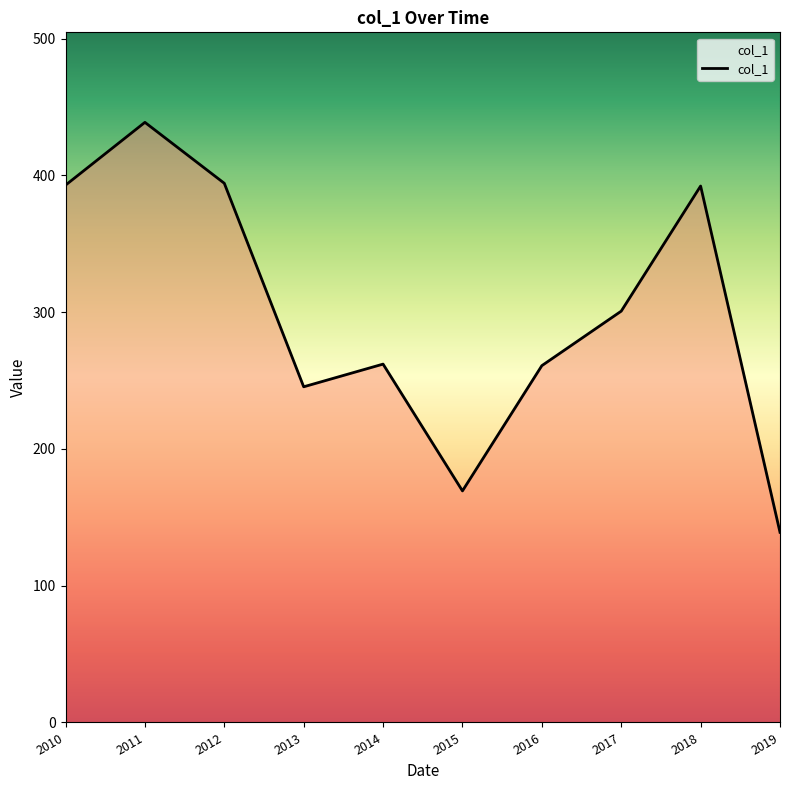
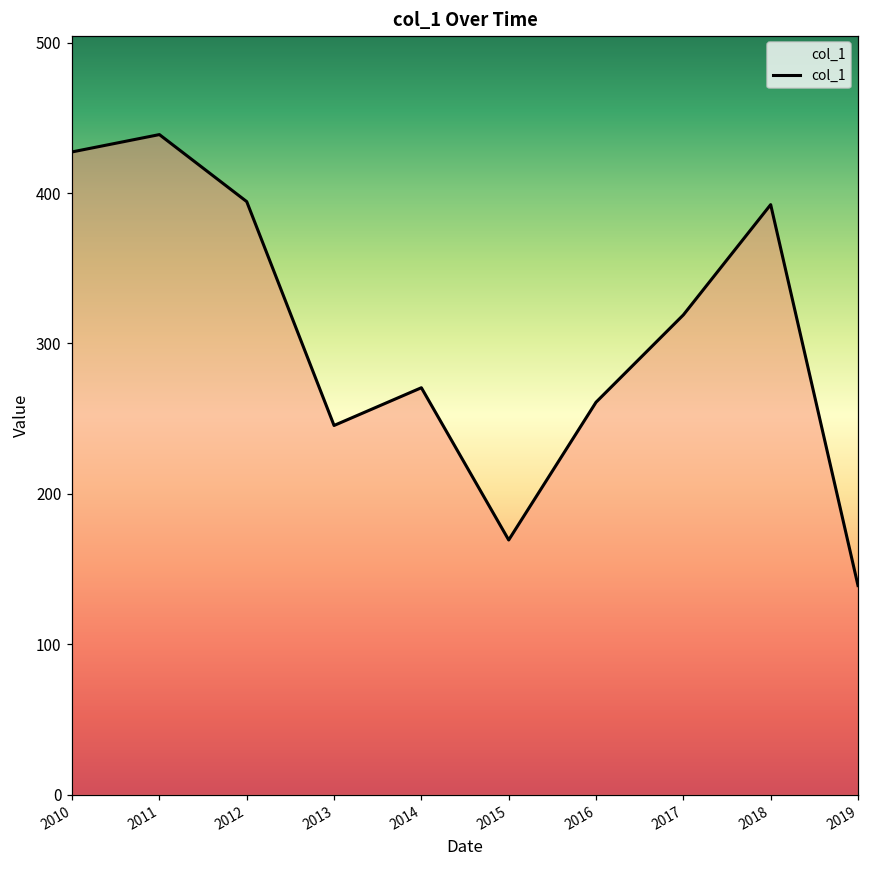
  {
-   "2010": 393,
+   "2010": 427,
    "2011": 439,
    "2012": 394,
    "2013": 245,
-   "2014": 262,
+   "2014": 271,
    "2015": 169,
    "2016": 261,
-   "2017": 301,
+   "2017": 319,
    "2018": 392,
    "2019": 139
  }
